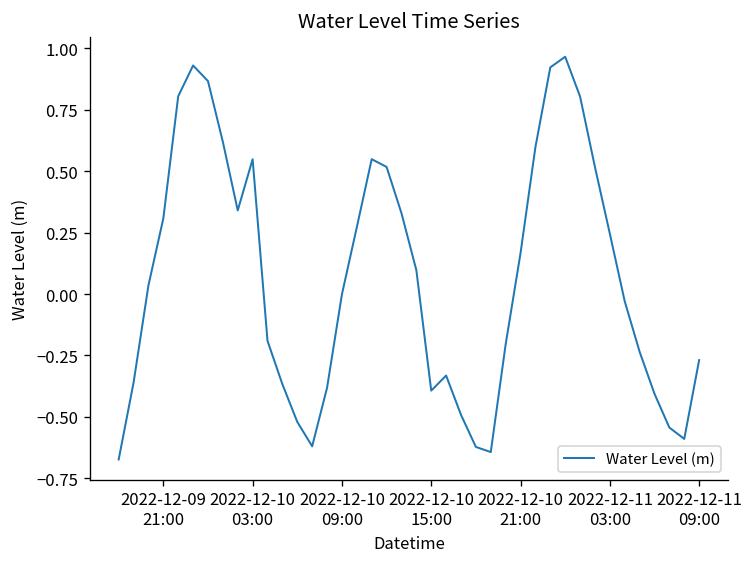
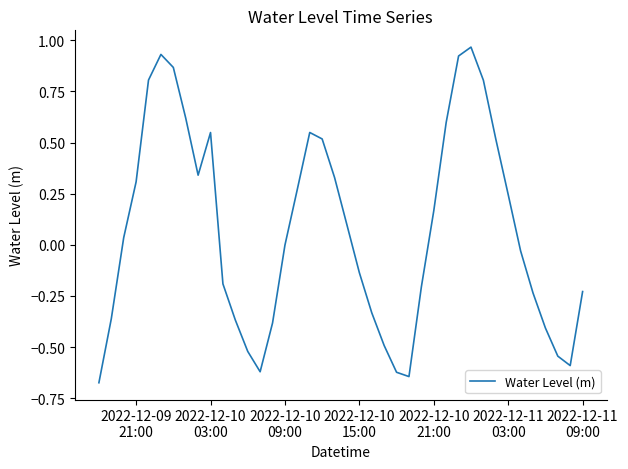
  {
    "2022-12-09 21:00": 0.31,
    "2022-12-10 03:00": 0.55,
    "2022-12-10 09:00": 0.00,
-   "2022-12-10 15:00": -0.39,
+   "2022-12-10 15:00": -0.14,
    "2022-12-10 21:00": 0.17,
    "2022-12-11 03:00": 0.25,
-   "2022-12-11 09:00": -0.27
+   "2022-12-11 09:00": -0.23
  }
